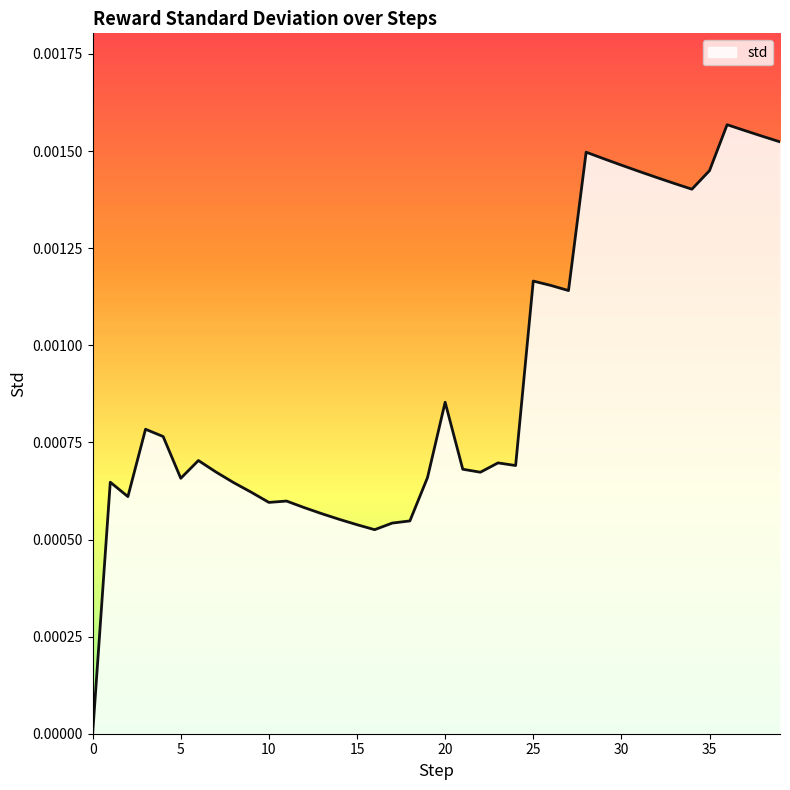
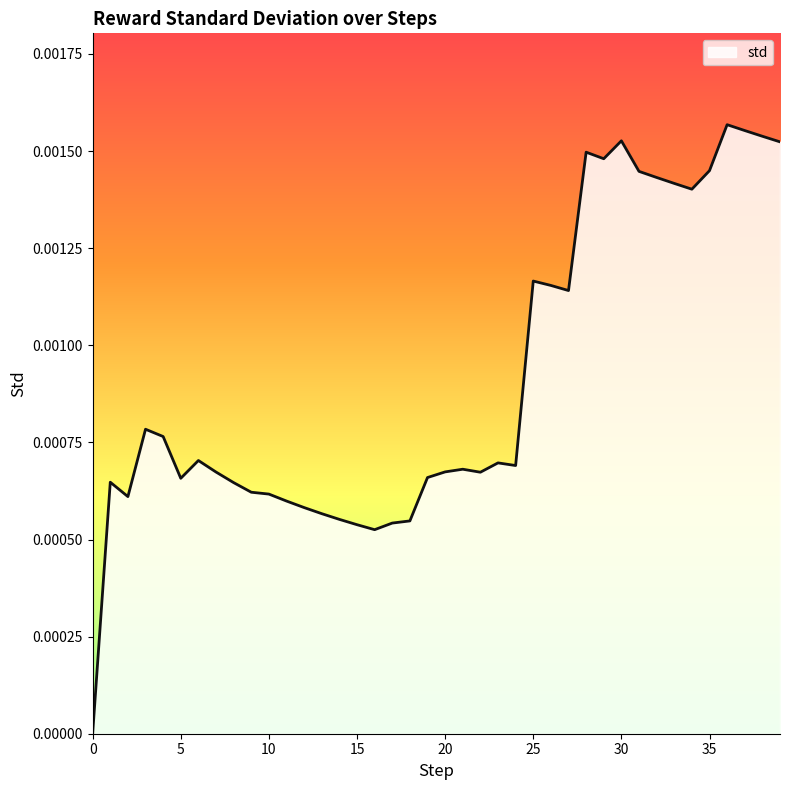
  {
    "0": 0.00000,
    "5": 0.00066,
-   "10": 0.00060,
+   "10": 0.00062,
    "15": 0.00054,
-   "20": 0.00085,
+   "20": 0.00067,
    "25": 0.00117,
-   "30": 0.00146,
+   "30": 0.00153,
    "35": 0.00145
  }
